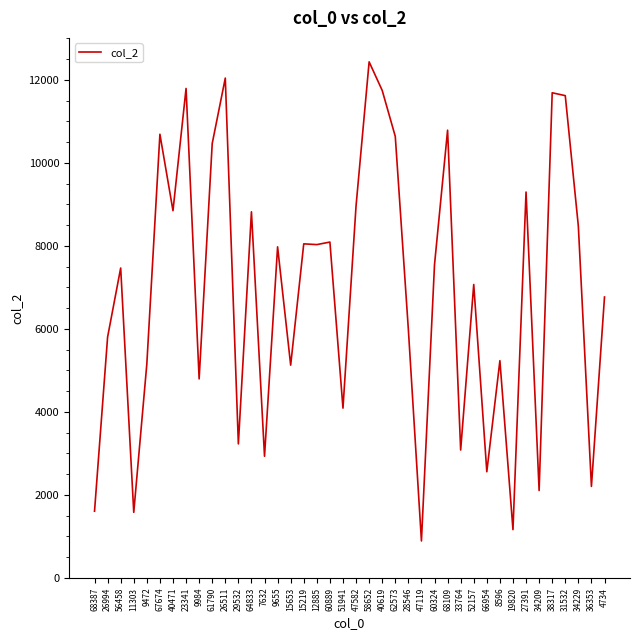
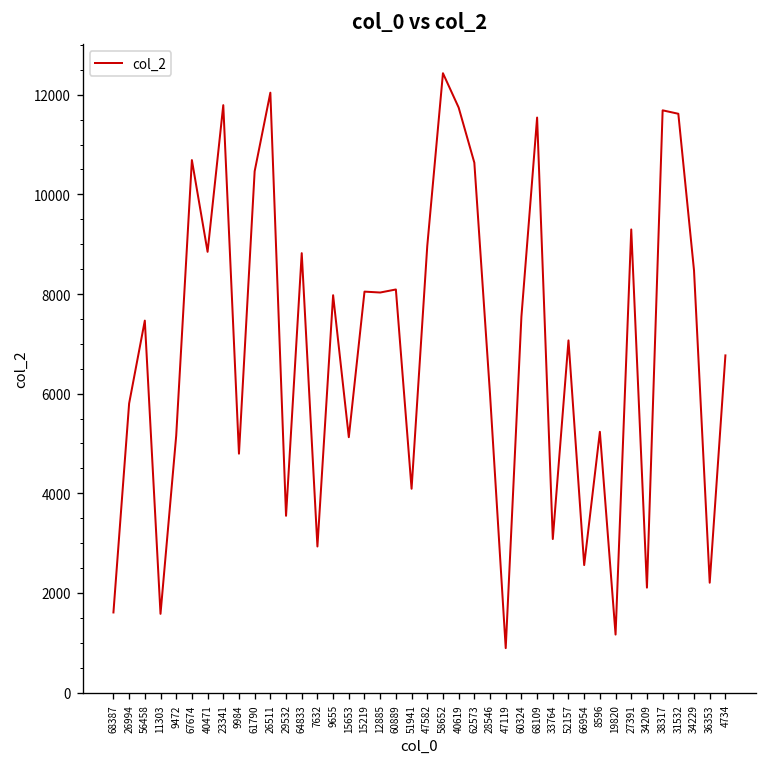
  {
    "68387": 1600,
    "26994": 5800,
    "56458": 7500,
    "11303": 1600,
    "9472": 5200,
    "67674": 10700,
    "40471": 8800,
    "23341": 11800,
    "9984": 4800,
    "61790": 10500,
    "26511": 12000,
-   "29532": 3200,
+   "29532": 3500,
    "64833": 8800,
    "7632": 2900,
    "9655": 8000,
    "15653": 5100,
    "15219": 8000,
    "12885": 8000,
    "60889": 8100,
    "51941": 4100,
    "47582": 9000,
    "58652": 12400,
    "40619": 11700,
    "62573": 10600,
    "28546": 6000,
    "47119": 900,
    "60324": 7500,
-   "68109": 10800,
+   "68109": 11500,
    "33764": 3100,
    "52157": 7100,
    "66954": 2600,
    "8596": 5200,
    "19820": 1200,
    "27391": 9300,
    "34209": 2100,
    "38317": 11700,
    "31532": 11600,
    "34229": 8500,
    "36353": 2200,
    "4734": 6800
  }
